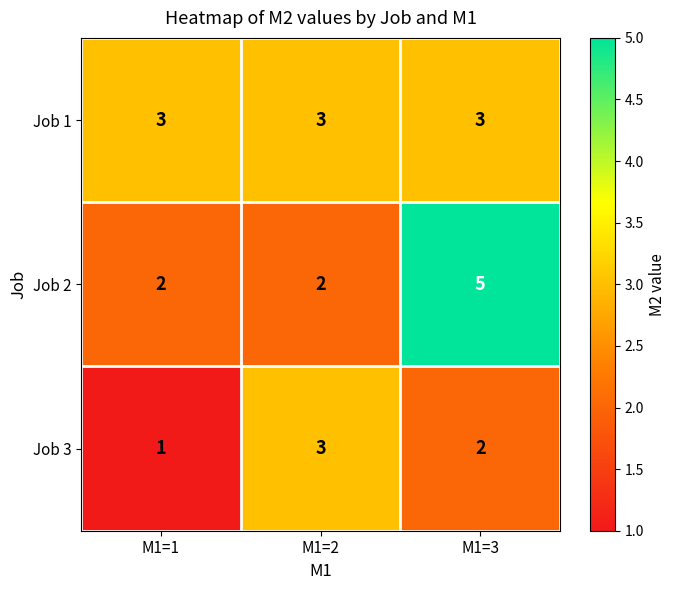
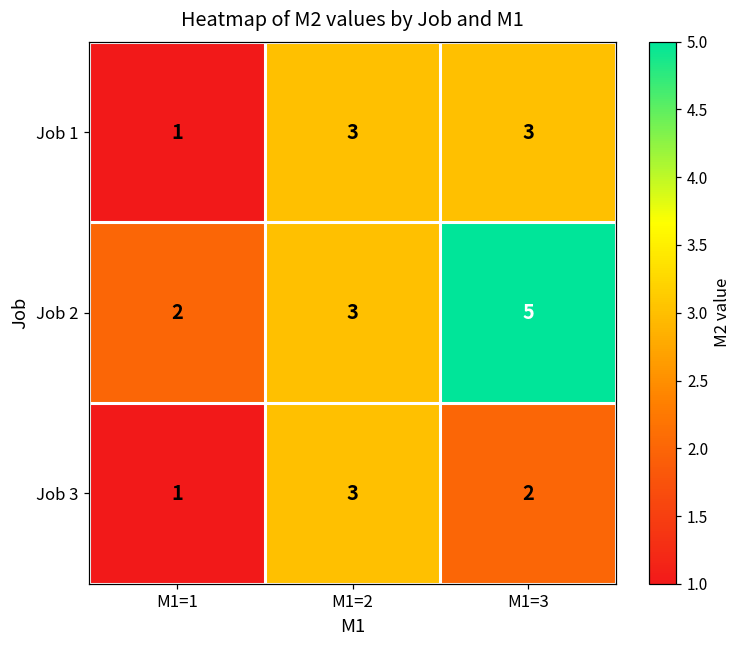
  {
    "Job 1": {
-     "M1=1": 3,
+     "M1=1": 1,
      "M1=2": 3,
      "M1=3": 3
    },
    "Job 2": {
      "M1=1": 2,
-     "M1=2": 2,
+     "M1=2": 3,
      "M1=3": 5
    },
    "Job 3": {
      "M1=1": 1,
      "M1=2": 3,
      "M1=3": 2
    }
  }
